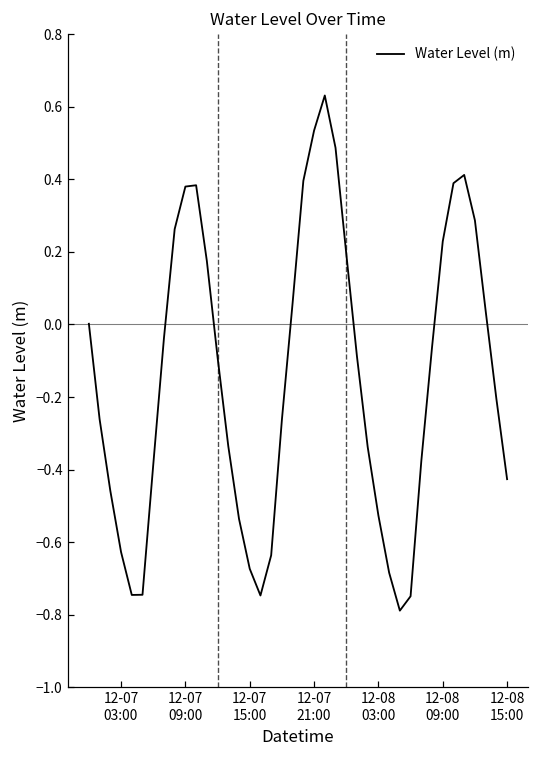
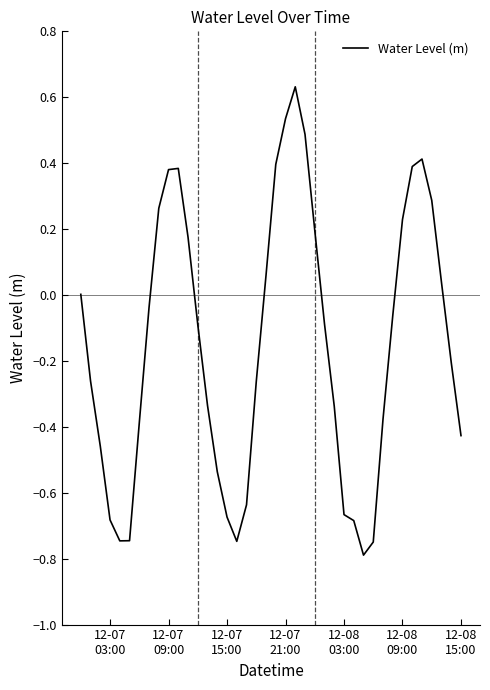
  {
-   "12-07 03:00": -0.63,
+   "12-07 03:00": -0.68,
    "12-07 09:00": 0.38,
    "12-07 15:00": -0.67,
    "12-07 21:00": 0.53,
-   "12-08 03:00": -0.53,
+   "12-08 03:00": -0.67,
    "12-08 09:00": 0.23,
    "12-08 15:00": -0.43
  }
